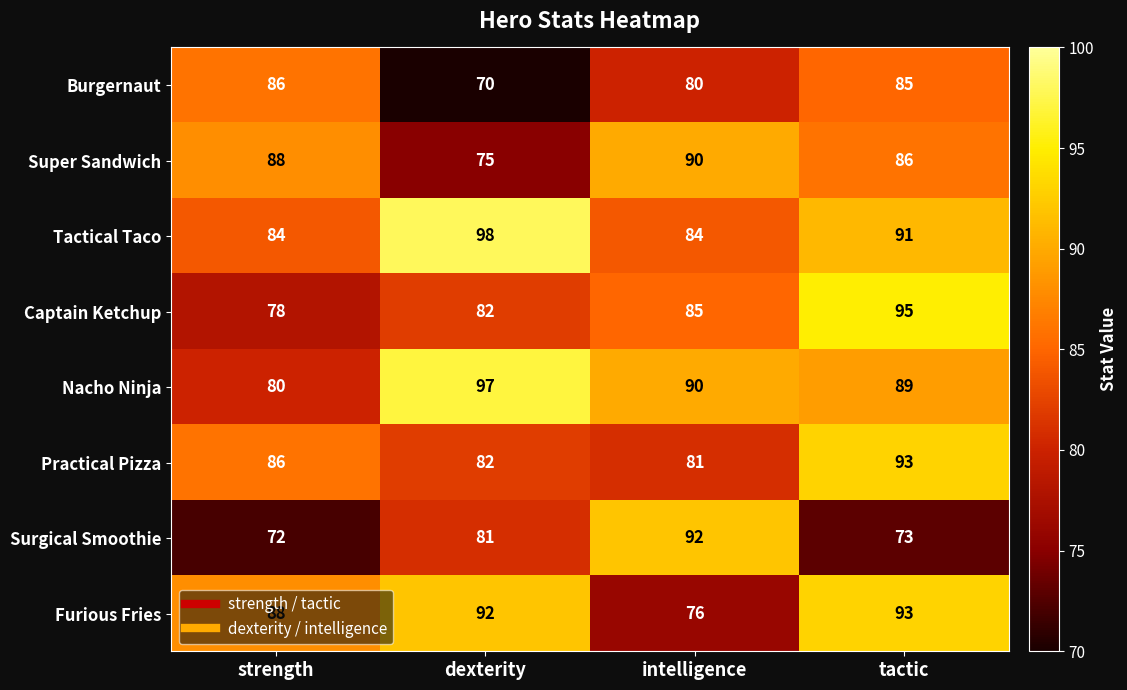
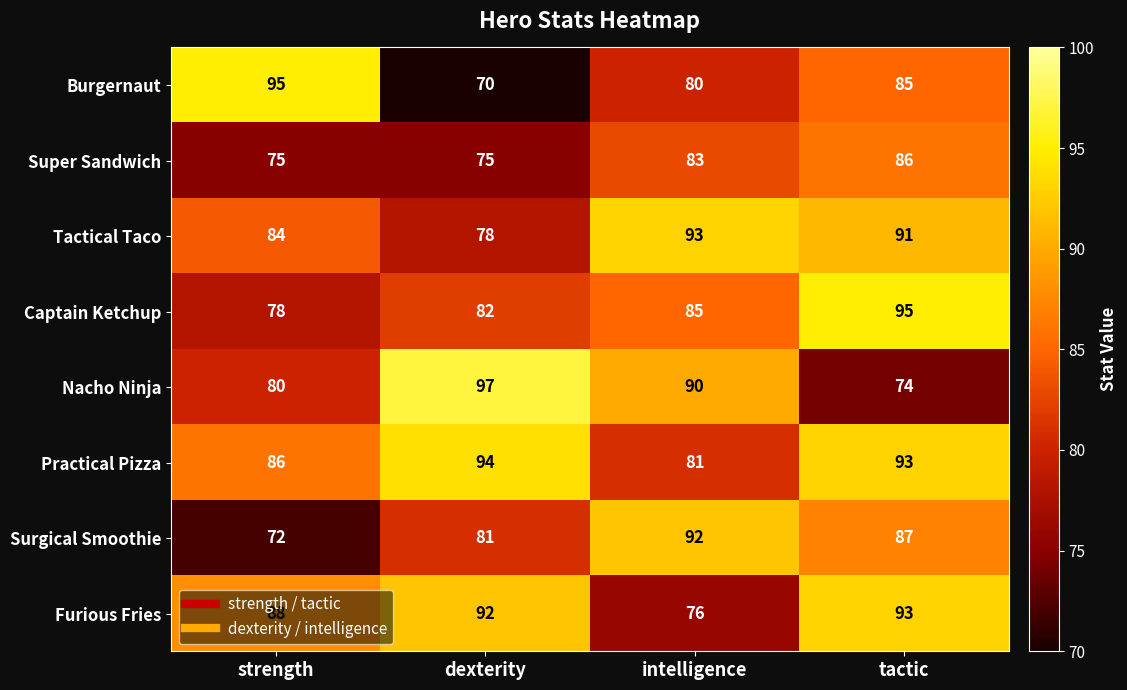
  {
    "Burgernaut": {
-     "strength": 86,
+     "strength": 95,
      "dexterity": 70,
      "intelligence": 80,
      "tactic": 85
    },
    "Super Sandwich": {
-     "strength": 88,
+     "strength": 75,
      "dexterity": 75,
-     "intelligence": 90,
+     "intelligence": 83,
      "tactic": 86
    },
    "Tactical Taco": {
      "strength": 84,
-     "dexterity": 98,
-     "intelligence": 84,
+     "dexterity": 78,
+     "intelligence": 93,
      "tactic": 91
    },
    "Captain Ketchup": {
      "strength": 78,
      "dexterity": 82,
      "intelligence": 85,
      "tactic": 95
    },
    "Nacho Ninja": {
      "strength": 80,
      "dexterity": 97,
      "intelligence": 90,
-     "tactic": 89
+     "tactic": 74
    },
    "Practical Pizza": {
      "strength": 86,
-     "dexterity": 82,
+     "dexterity": 94,
      "intelligence": 81,
      "tactic": 93
    },
    "Surgical Smoothie": {
      "strength": 72,
      "dexterity": 81,
      "intelligence": 92,
-     "tactic": 73
+     "tactic": 87
    },
    "Furious Fries": {
      "dexterity": 92,
      "intelligence": 76,
      "tactic": 93
    }
  }
